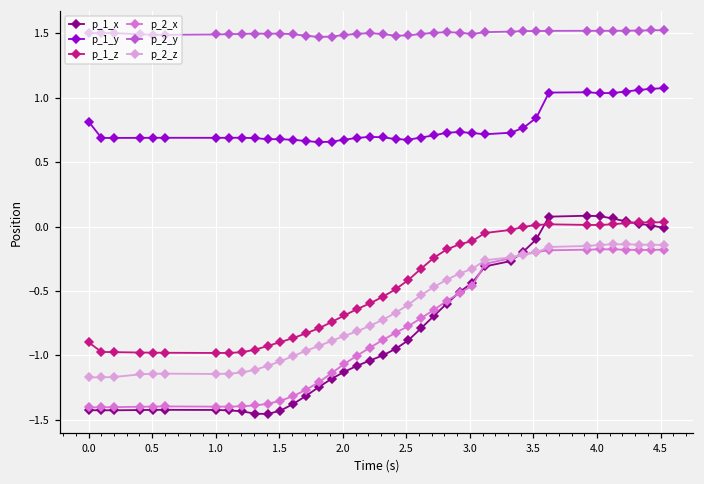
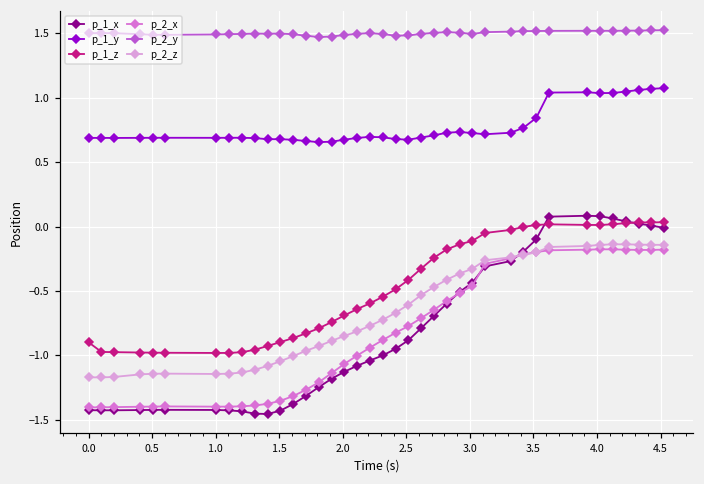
  {
    "p_1_y": {
-     "0.0": 0.82
+     "0.0": 0.69
    },
    "p_1_z": {
      "0.0": -0.90
    }
  }
